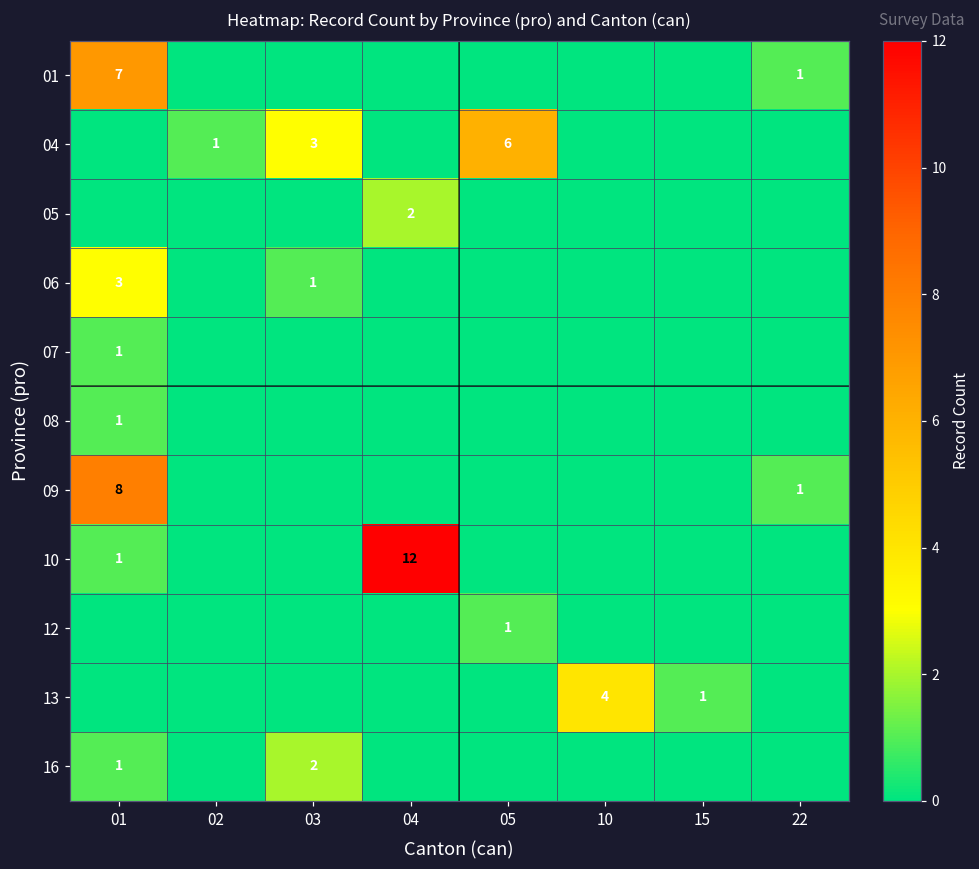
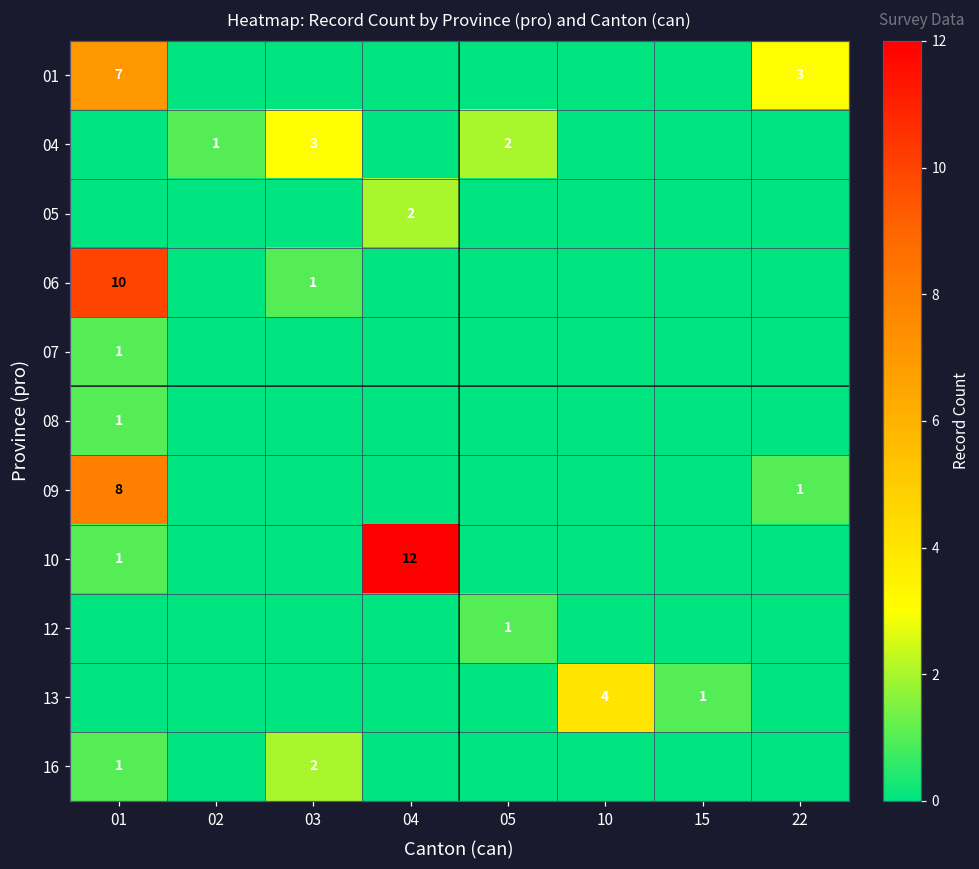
  {
    "01": {
      "01": 7,
-     "22": 1
+     "22": 3
    },
    "04": {
      "02": 1,
      "03": 3,
-     "05": 6
+     "05": 2
    },
    "05": {
      "04": 2
    },
    "06": {
-     "01": 3,
+     "01": 10,
      "03": 1
    },
    "07": {
      "01": 1
    },
    "08": {
      "01": 1
    },
    "09": {
      "01": 8,
      "22": 1
    },
    "10": {
      "01": 1,
      "04": 12
    },
    "12": {
      "05": 1
    },
    "13": {
      "10": 4,
      "15": 1
    },
    "16": {
      "01": 1,
      "03": 2
    }
  }
